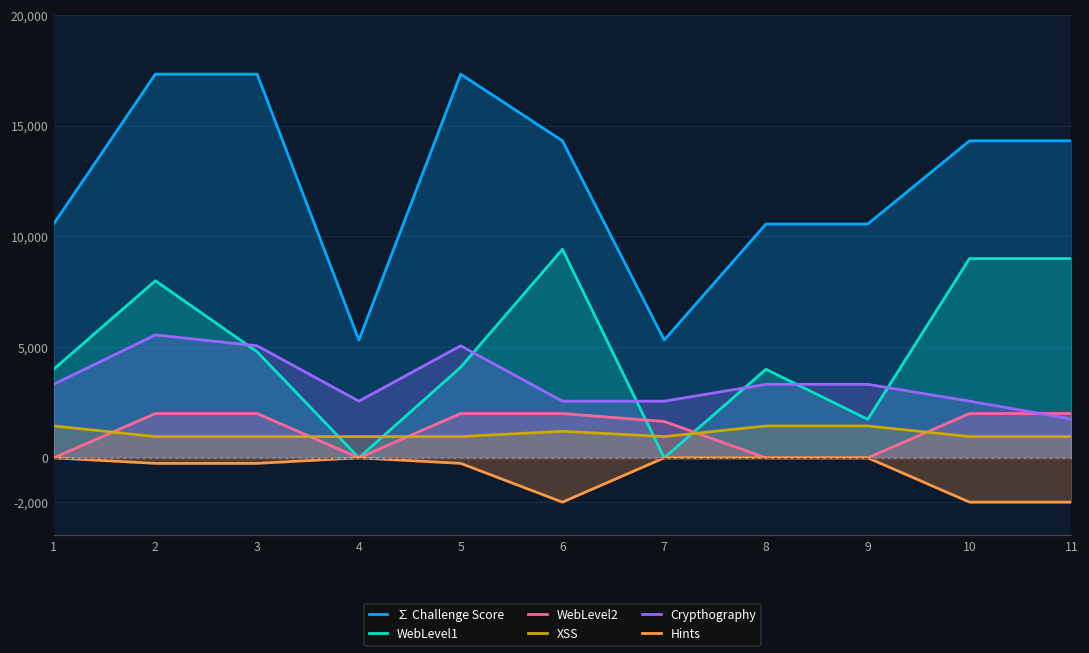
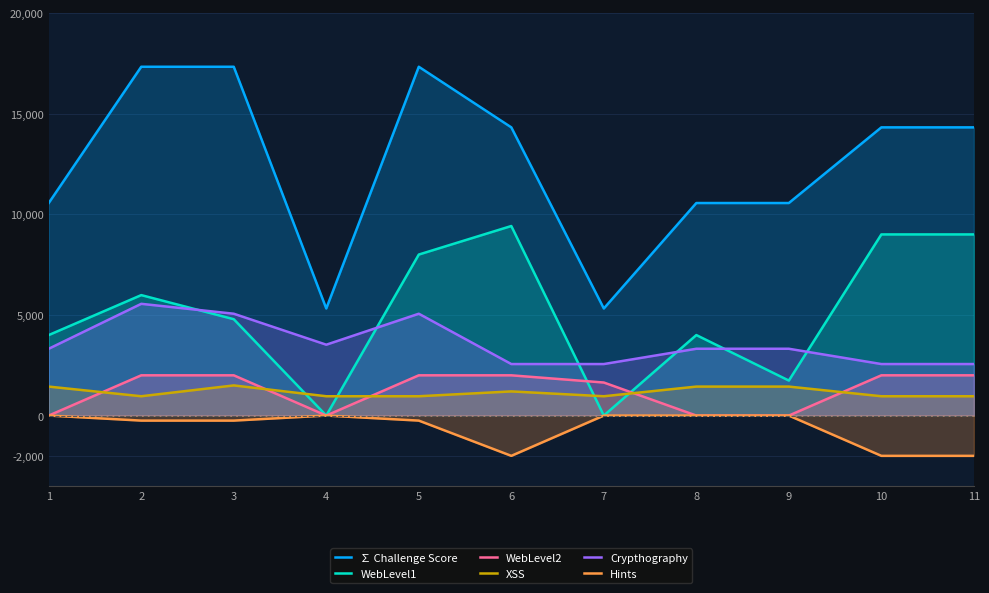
  {
    "∑ Challenge Score": {
      "1": "10,600",
      "2": "17,300",
      "3": "17,300",
      "4": "5,300",
      "5": "17,300",
      "6": "14,300",
      "7": "5,300",
      "8": "10,600",
      "9": "10,600",
      "10": "14,300",
      "11": "14,300"
    },
    "WebLevel1": {
      "1": "4,000",
-     "2": "8,000",
+     "2": "6,000",
      "3": "4,800",
-     "5": "4,100",
+     "5": "8,000",
      "6": "9,400",
      "8": "4,000",
      "9": "1,700",
      "10": "9,000",
      "11": "9,000"
    },
    "WebLevel2": {
      "2": "2,000",
      "3": "2,000",
      "5": "2,000",
      "6": "2,000",
      "7": "1,600",
      "10": "2,000",
      "11": "2,000"
    },
    "XSS": {
      "1": "1,400",
      "2": "1,000",
-     "3": "1,000",
+     "3": "1,500",
      "4": "1,000",
      "5": "1,000",
      "6": "1,200",
      "7": "1,000",
      "8": "1,400",
      "9": "1,400",
      "10": "1,000",
      "11": "1,000"
    },
    "Crypthography": {
      "1": "3,300",
      "2": "5,600",
      "3": "5,100",
-     "4": "2,600",
+     "4": "3,500",
      "5": "5,100",
      "6": "2,600",
      "7": "2,600",
      "8": "3,300",
      "9": "3,300",
      "10": "2,600",
-     "11": "1,800"
+     "11": "2,600"
    }
  }
